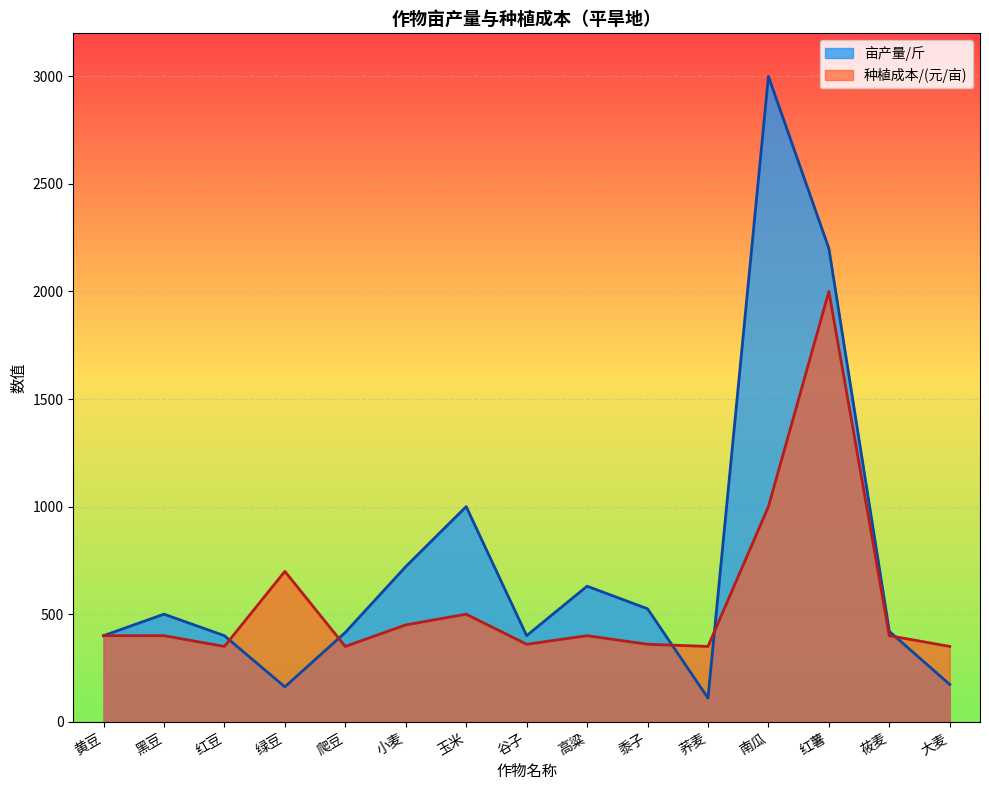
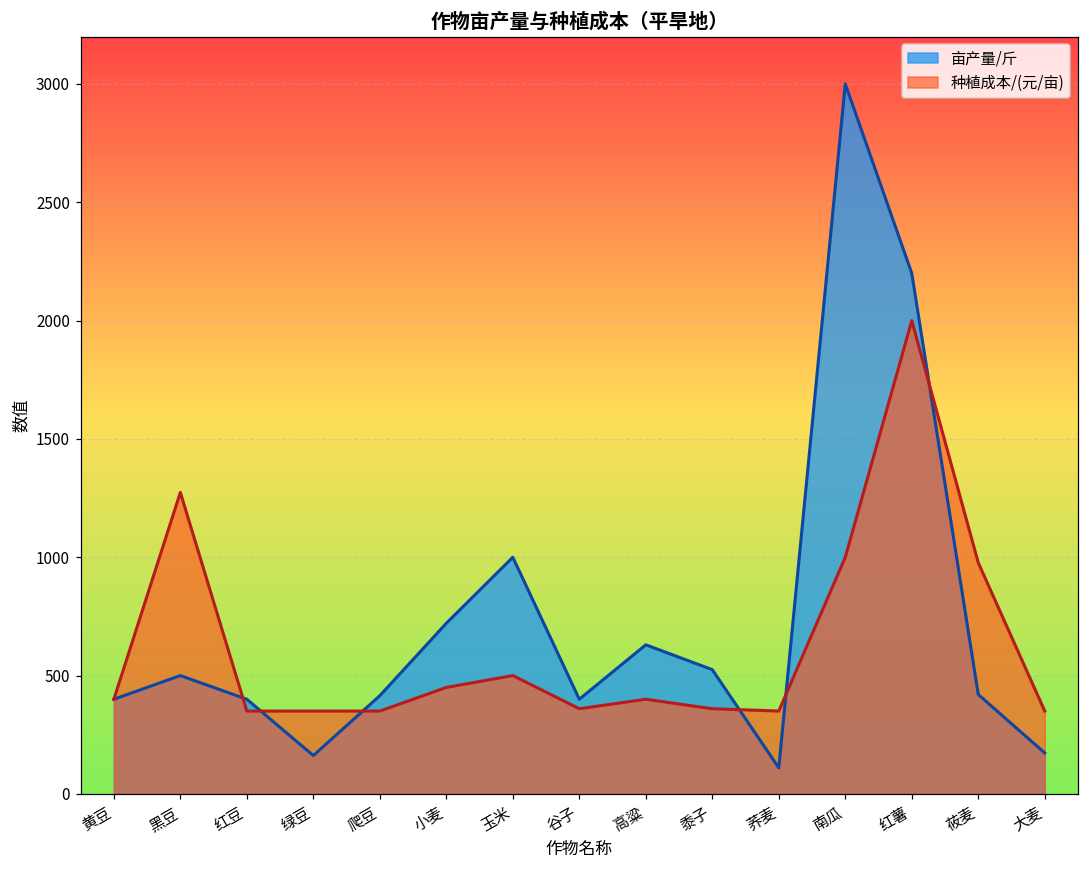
  {
    "亩产量/斤": {
      "黑豆": 500,
      "红豆": 400,
      "绿豆": 160,
      "爬豆": 420,
      "小麦": 720,
      "玉米": 1000,
      "谷子": 400,
      "高粱": 630,
      "黍子": 530,
      "荞麦": 110,
      "南瓜": 3000,
      "红薯": 2200,
      "莜麦": 420,
      "大麦": 170
    },
    "种植成本/(元/亩)": {
-     "黑豆": 400,
+     "黑豆": 1270,
      "红豆": 350,
-     "绿豆": 700,
+     "绿豆": 350,
      "爬豆": 350,
      "小麦": 450,
      "玉米": 500,
      "谷子": 360,
      "高粱": 400,
      "黍子": 360,
      "荞麦": 350,
      "南瓜": 1000,
      "红薯": 2000,
-     "莜麦": 400,
+     "莜麦": 980,
      "大麦": 350
    }
  }
